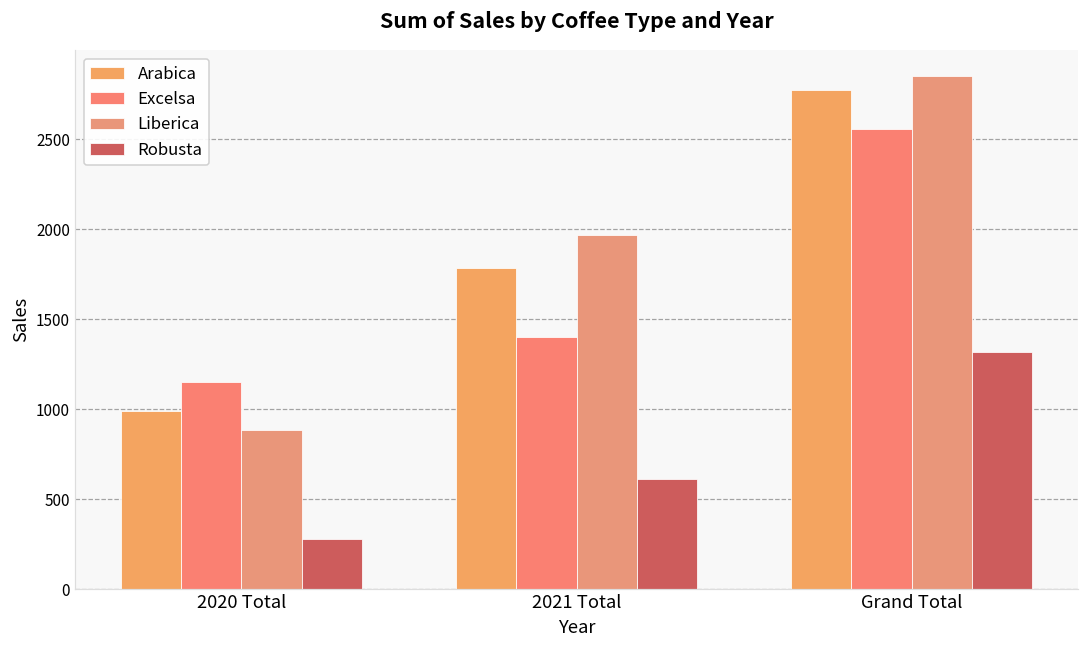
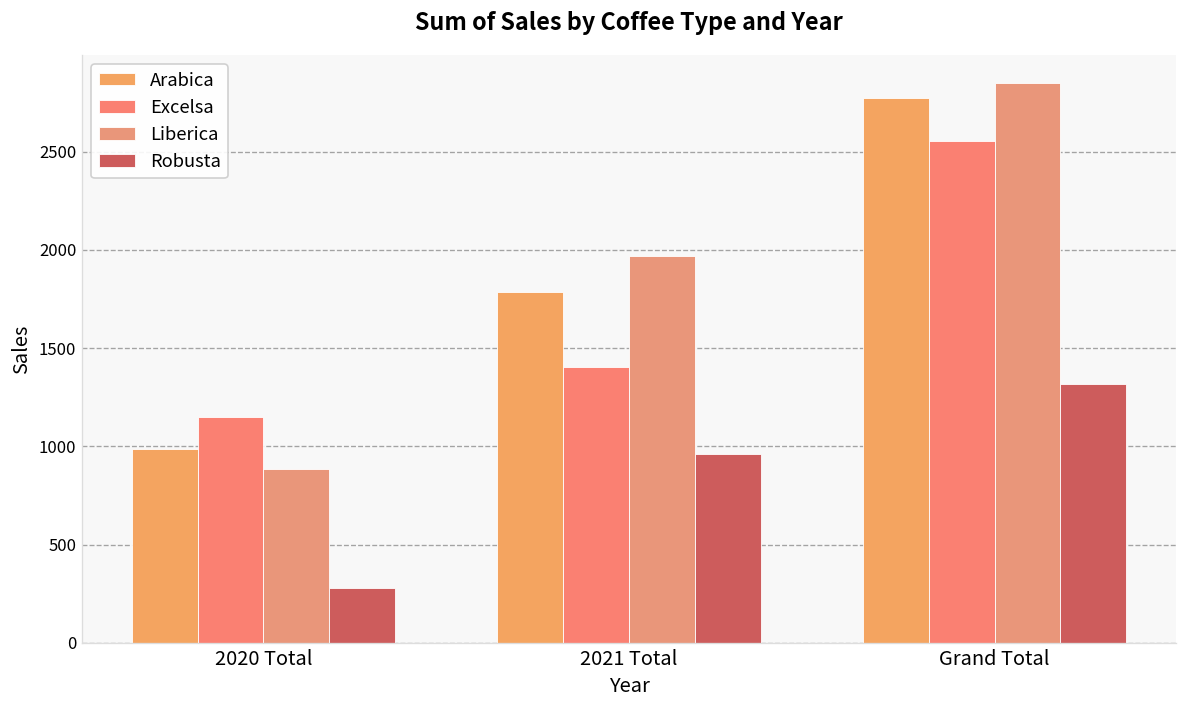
  {
    "Robusta": {
      "2020 Total": 280,
-     "2021 Total": 610,
+     "2021 Total": 960,
      "Grand Total": 1320
    }
  }
